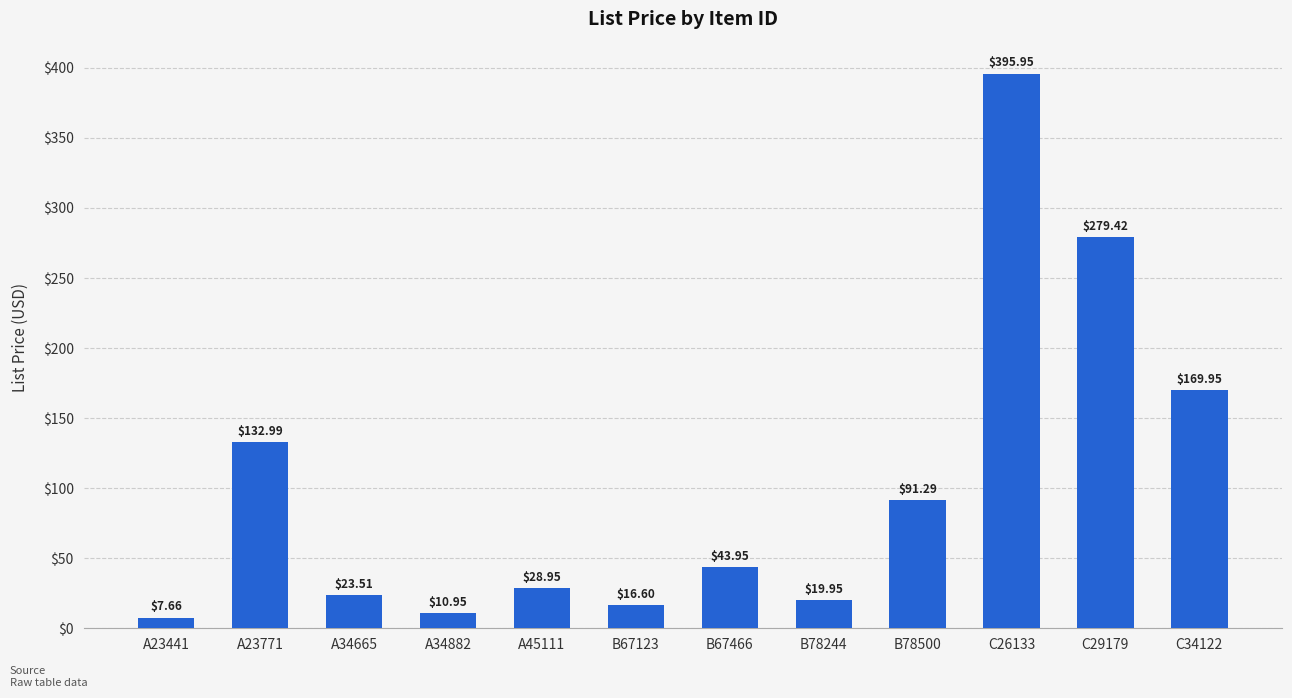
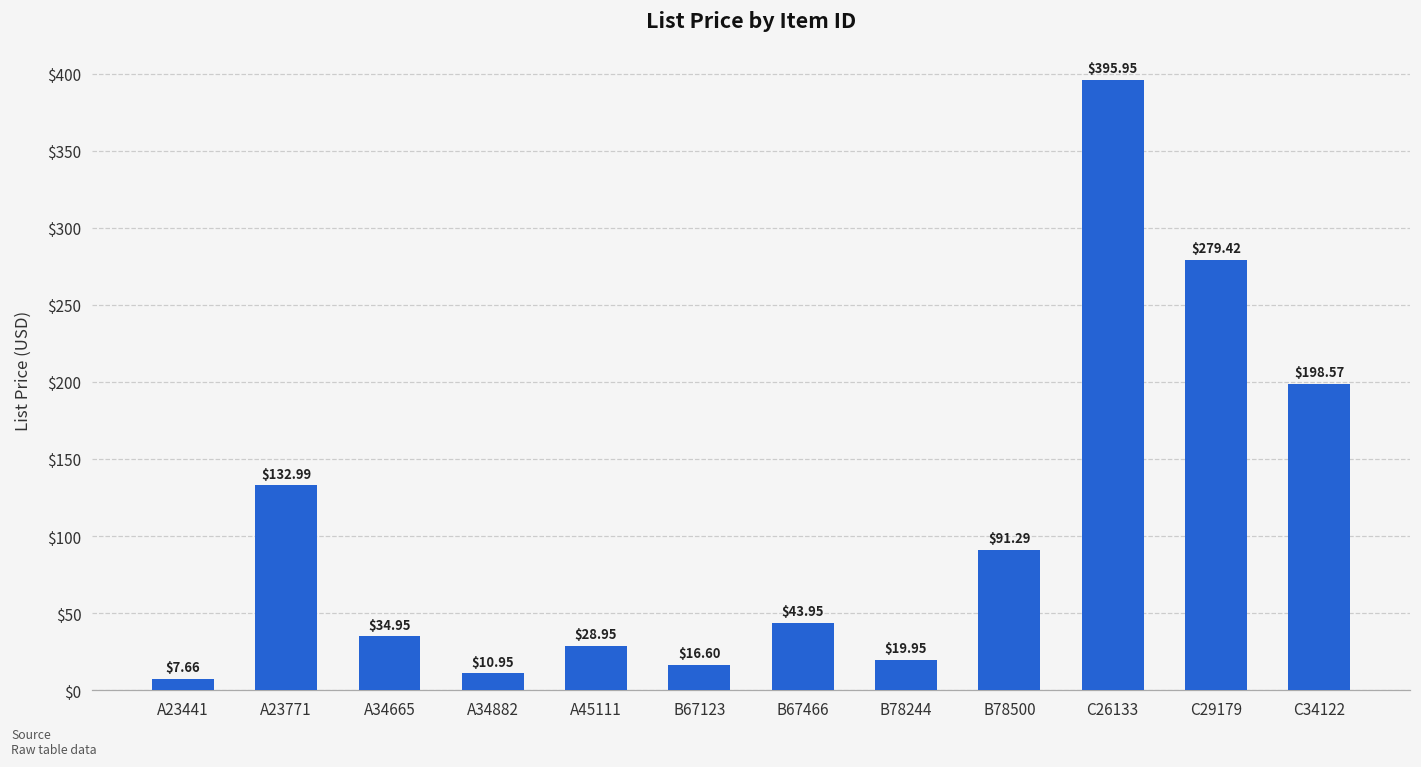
  {
    "A23441": "$7.66",
    "A23771": "$132.99",
-   "A34665": "$23.51",
+   "A34665": "$34.95",
    "A34882": "$10.95",
    "A45111": "$28.95",
    "B67123": "$16.60",
    "B67466": "$43.95",
    "B78244": "$19.95",
    "B78500": "$91.29",
    "C26133": "$395.95",
    "C29179": "$279.42",
-   "C34122": "$169.95"
+   "C34122": "$198.57"
  }
